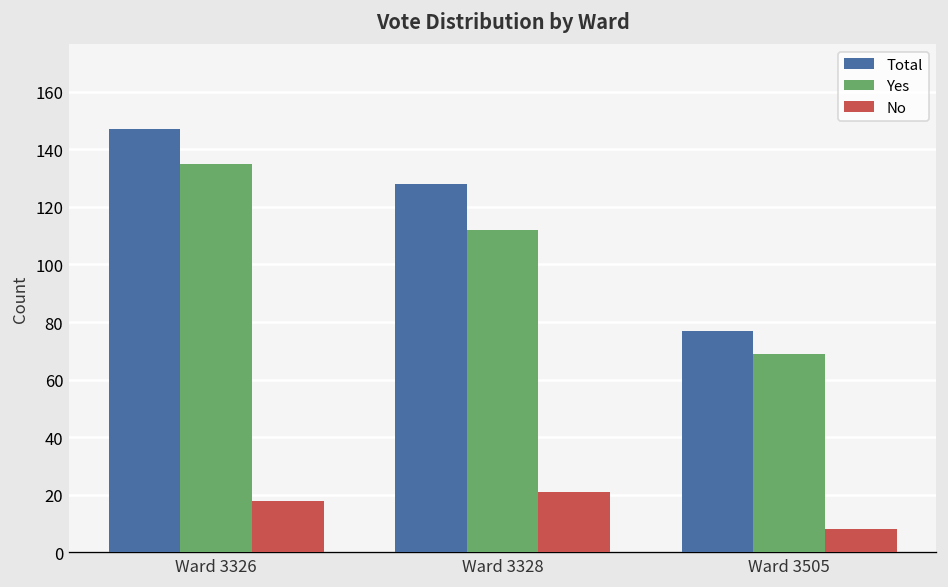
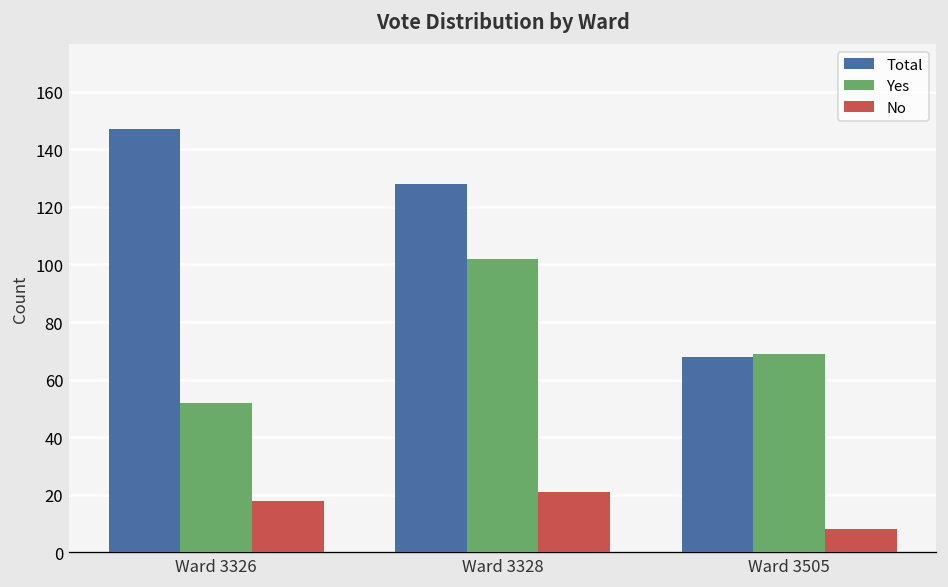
  {
    "Total": {
      "Ward 3326": 147,
      "Ward 3328": 128,
-     "Ward 3505": 77
+     "Ward 3505": 68
    },
    "Yes": {
-     "Ward 3326": 135,
-     "Ward 3328": 112,
+     "Ward 3326": 52,
+     "Ward 3328": 102,
      "Ward 3505": 69
    },
    "No": {
      "Ward 3326": 18,
      "Ward 3328": 21,
      "Ward 3505": 8
    }
  }
